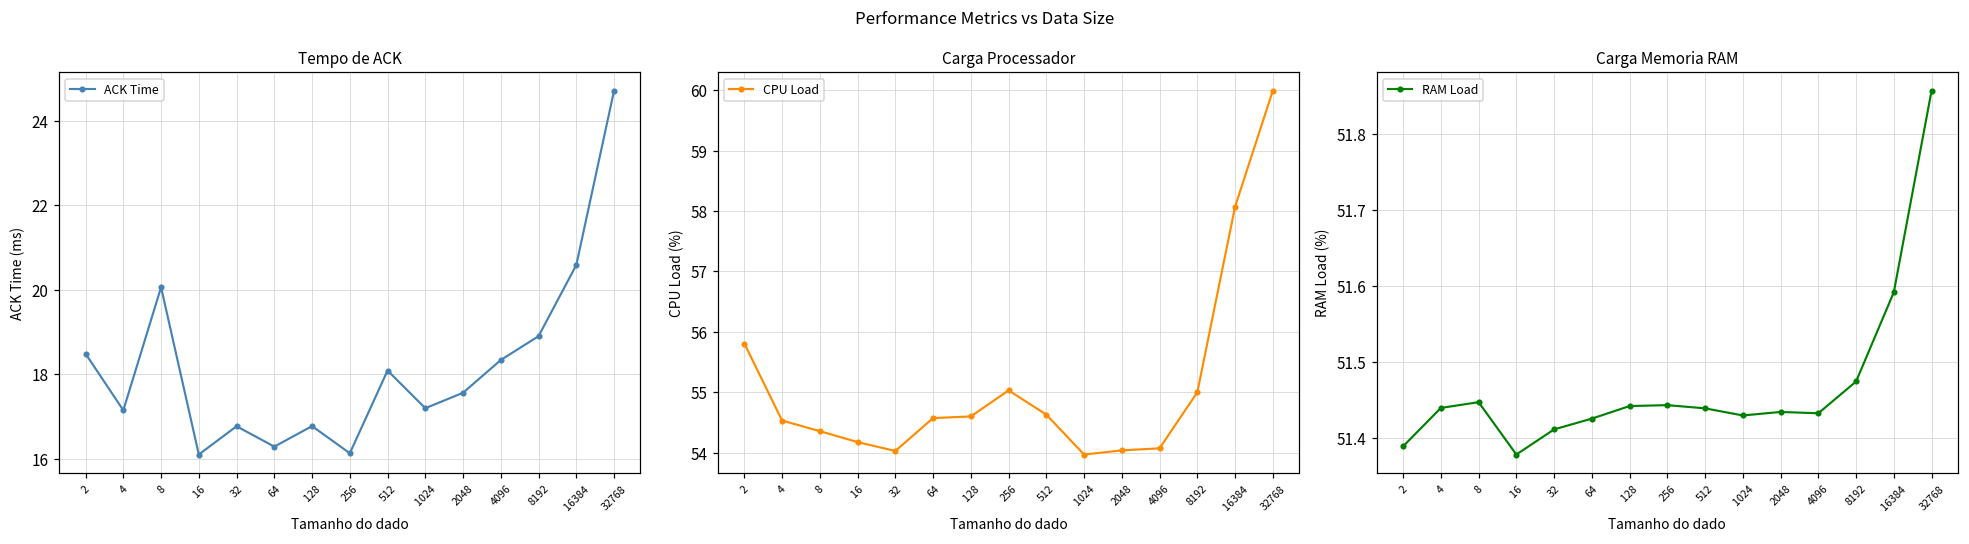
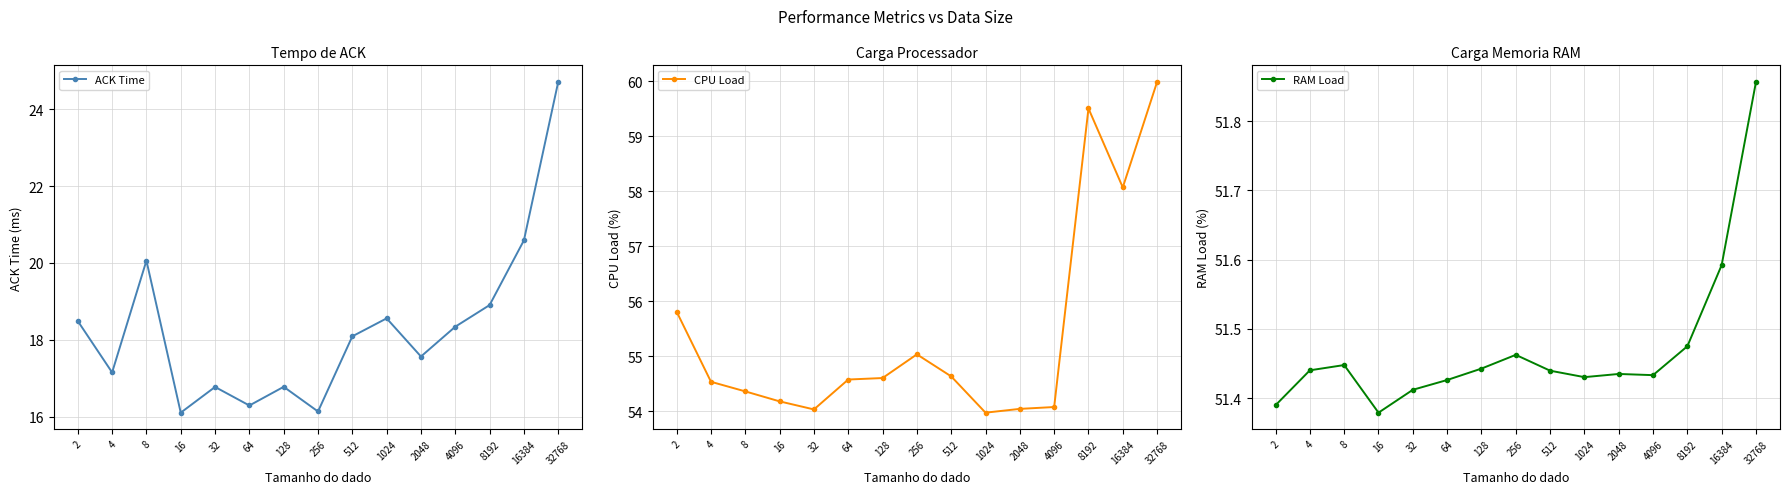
  {
    "Tempo de ACK": {
      "2": 18.5,
      "4": 17.2,
      "8": 20.1,
      "16": 16.1,
      "32": 16.8,
      "64": 16.3,
      "128": 16.8,
      "256": 16.1,
      "512": 18.1,
-     "1024": 17.2,
+     "1024": 18.6,
      "2048": 17.6,
      "4096": 18.3,
      "8192": 18.9,
      "16384": 20.6,
      "32768": 24.7
    },
    "Carga Processador": {
      "2": 55.8,
      "4": 54.5,
      "8": 54.4,
      "16": 54.2,
      "32": 54.0,
      "64": 54.6,
      "128": 54.6,
      "256": 55.0,
      "512": 54.6,
      "1024": 54.0,
      "2048": 54.0,
      "4096": 54.1,
-     "8192": 55.0,
+     "8192": 59.5,
      "16384": 58.1,
      "32768": 60.0
    },
    "Carga Memoria RAM": {
      "2": 51.39,
      "4": 51.44,
      "8": 51.45,
      "16": 51.38,
      "32": 51.41,
      "64": 51.43,
      "128": 51.44,
-     "256": 51.44,
+     "256": 51.46,
      "512": 51.44,
      "1024": 51.43,
      "2048": 51.43,
      "4096": 51.43,
      "8192": 51.47,
      "16384": 51.59,
      "32768": 51.86
    }
  }
